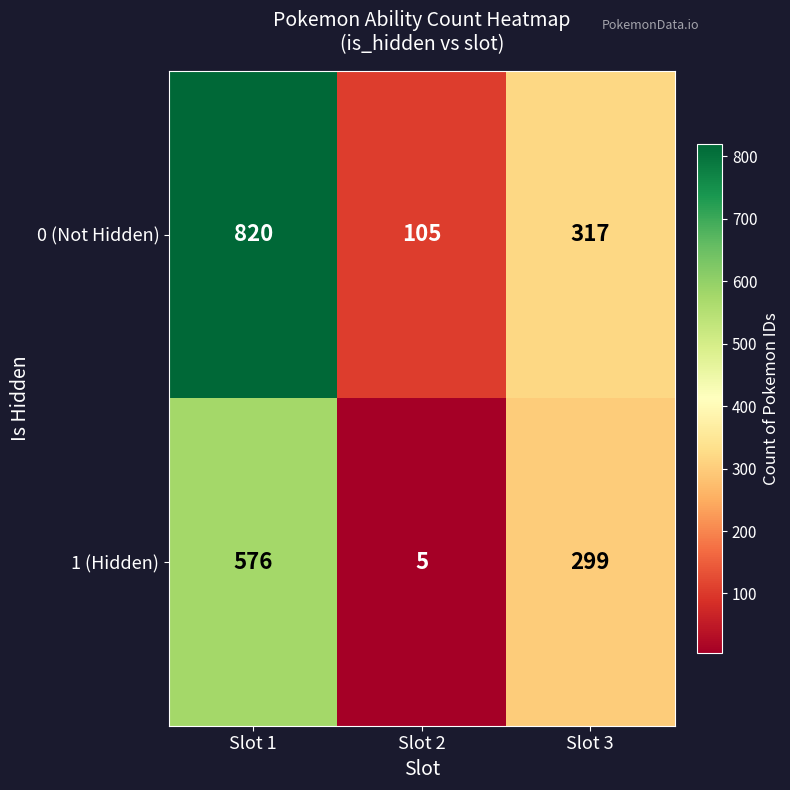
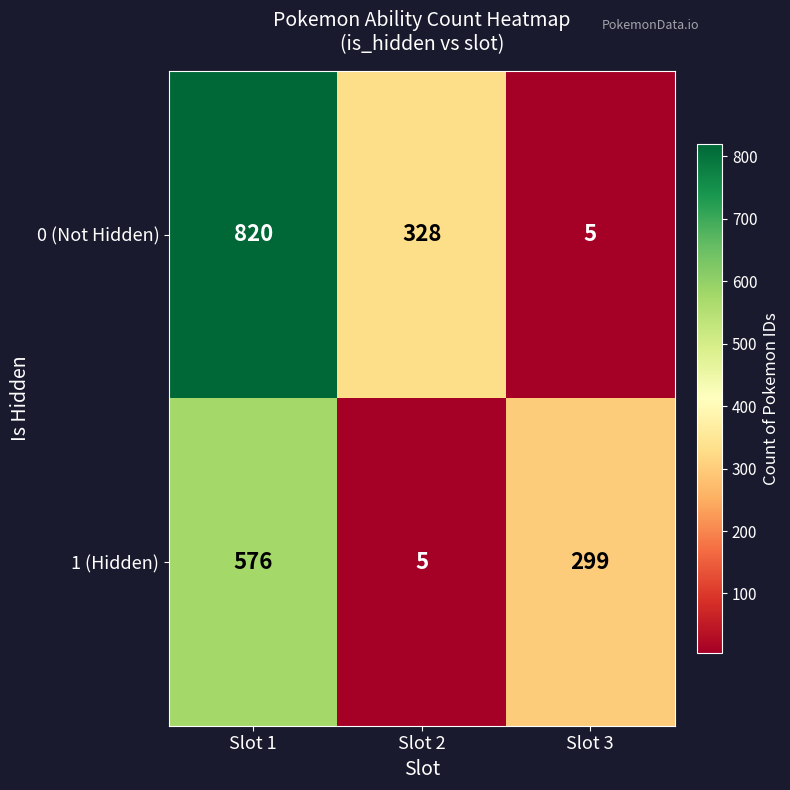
  {
    "0 (Not Hidden)": {
      "Slot 1": 820,
-     "Slot 2": 105,
-     "Slot 3": 317
+     "Slot 2": 328,
+     "Slot 3": 5
    },
    "1 (Hidden)": {
      "Slot 1": 576,
      "Slot 2": 5,
      "Slot 3": 299
    }
  }
